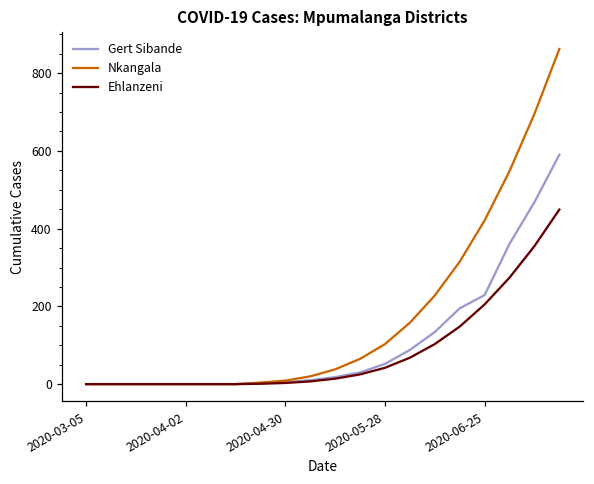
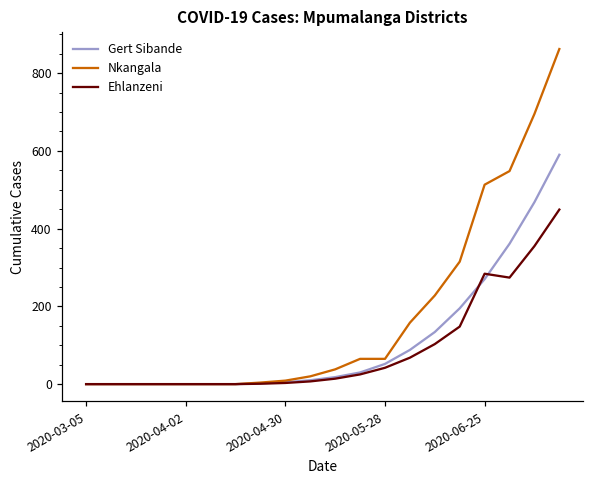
  {
    "Gert Sibande": {
      "2020-05-28": 50,
-     "2020-06-25": 230
+     "2020-06-25": 270
    },
    "Nkangala": {
-     "2020-05-28": 100,
-     "2020-06-25": 420
+     "2020-05-28": 70,
+     "2020-06-25": 510
    },
    "Ehlanzeni": {
      "2020-05-28": 40,
-     "2020-06-25": 210
+     "2020-06-25": 280
    }
  }
